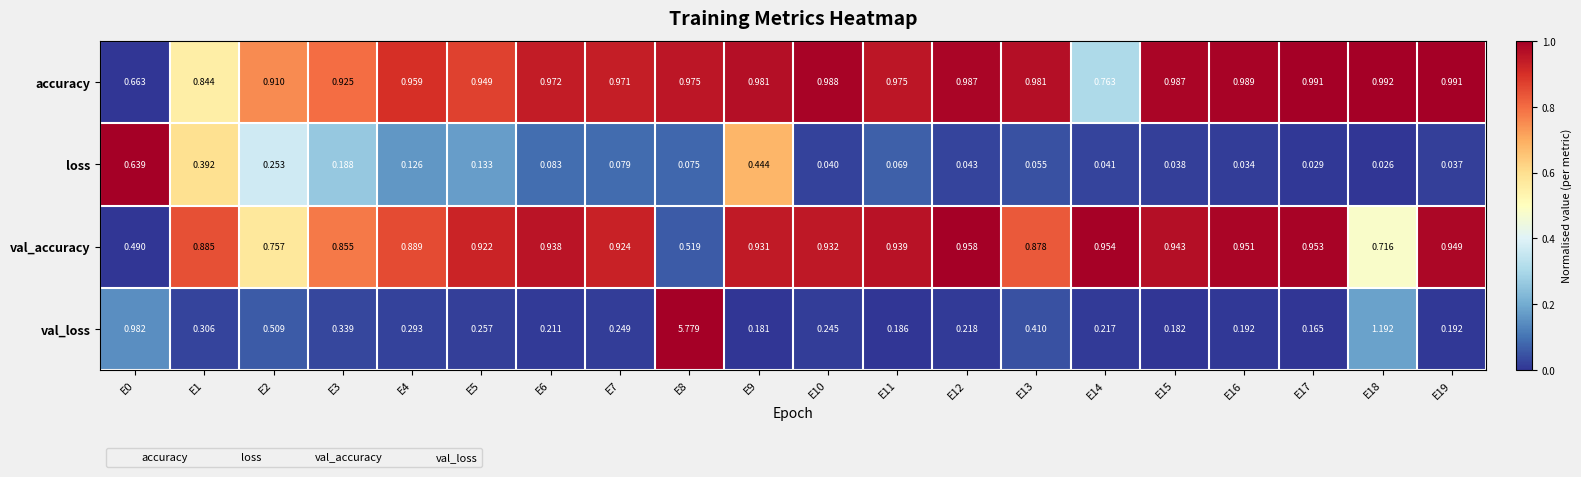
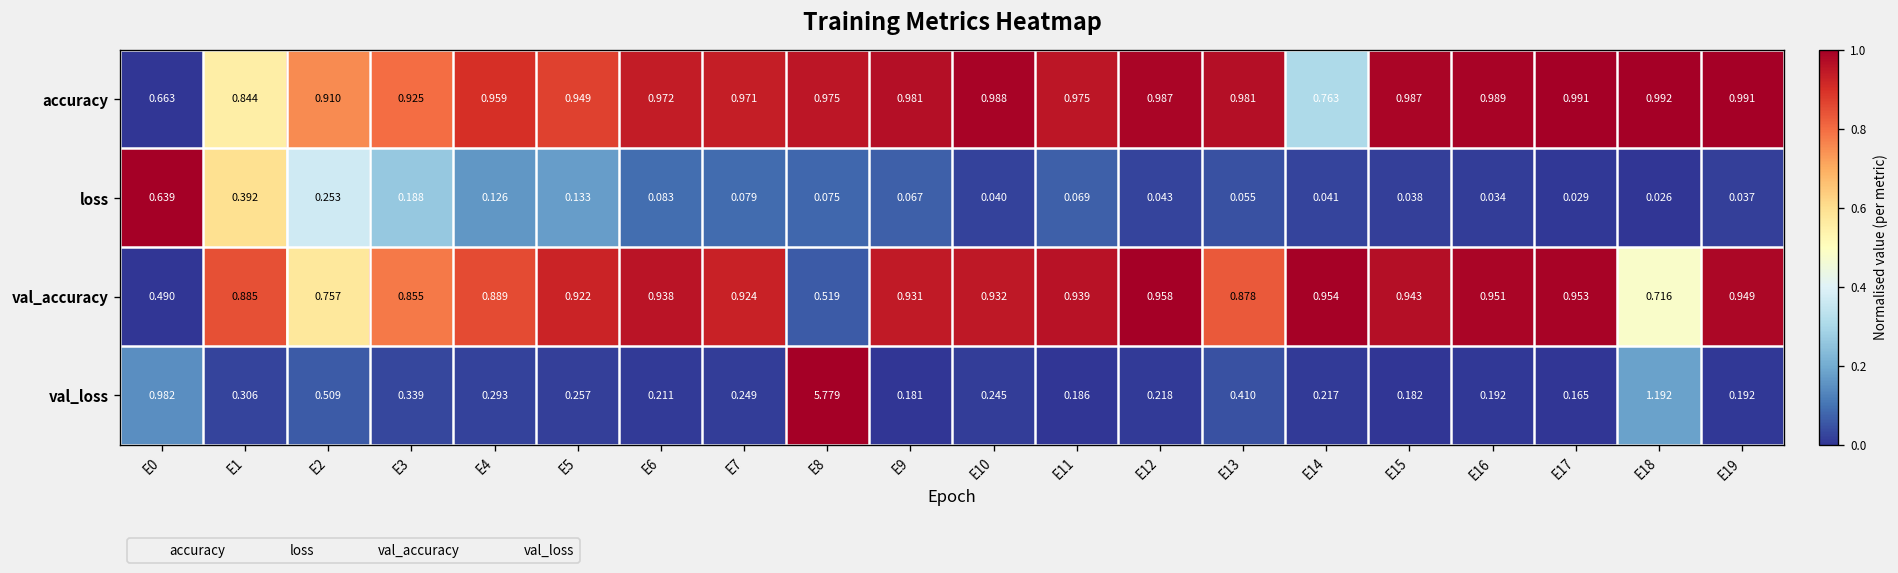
  {
    "accuracy": {
      "E0": 0.663,
      "E1": 0.844,
      "E2": 0.910,
      "E3": 0.925,
      "E4": 0.959,
      "E5": 0.949,
      "E6": 0.972,
      "E7": 0.971,
      "E8": 0.975,
      "E9": 0.981,
      "E10": 0.988,
      "E11": 0.975,
      "E12": 0.987,
      "E13": 0.981,
      "E14": 0.763,
      "E15": 0.987,
      "E16": 0.989,
      "E17": 0.991,
      "E18": 0.992,
      "E19": 0.991
    },
    "loss": {
      "E0": 0.639,
      "E1": 0.392,
      "E2": 0.253,
      "E3": 0.188,
      "E4": 0.126,
      "E5": 0.133,
      "E6": 0.083,
      "E7": 0.079,
      "E8": 0.075,
-     "E9": 0.444,
+     "E9": 0.067,
      "E10": 0.040,
      "E11": 0.069,
      "E12": 0.043,
      "E13": 0.055,
      "E14": 0.041,
      "E15": 0.038,
      "E16": 0.034,
      "E17": 0.029,
      "E18": 0.026,
      "E19": 0.037
    },
    "val_accuracy": {
      "E0": 0.490,
      "E1": 0.885,
      "E2": 0.757,
      "E3": 0.855,
      "E4": 0.889,
      "E5": 0.922,
      "E6": 0.938,
      "E7": 0.924,
      "E8": 0.519,
      "E9": 0.931,
      "E10": 0.932,
      "E11": 0.939,
      "E12": 0.958,
      "E13": 0.878,
      "E14": 0.954,
      "E15": 0.943,
      "E16": 0.951,
      "E17": 0.953,
      "E18": 0.716,
      "E19": 0.949
    },
    "val_loss": {
      "E0": 0.982,
      "E1": 0.306,
      "E2": 0.509,
      "E3": 0.339,
      "E4": 0.293,
      "E5": 0.257,
      "E6": 0.211,
      "E7": 0.249,
      "E8": 5.779,
      "E9": 0.181,
      "E10": 0.245,
      "E11": 0.186,
      "E12": 0.218,
      "E13": 0.410,
      "E14": 0.217,
      "E15": 0.182,
      "E16": 0.192,
      "E17": 0.165,
      "E18": 1.192,
      "E19": 0.192
    }
  }
